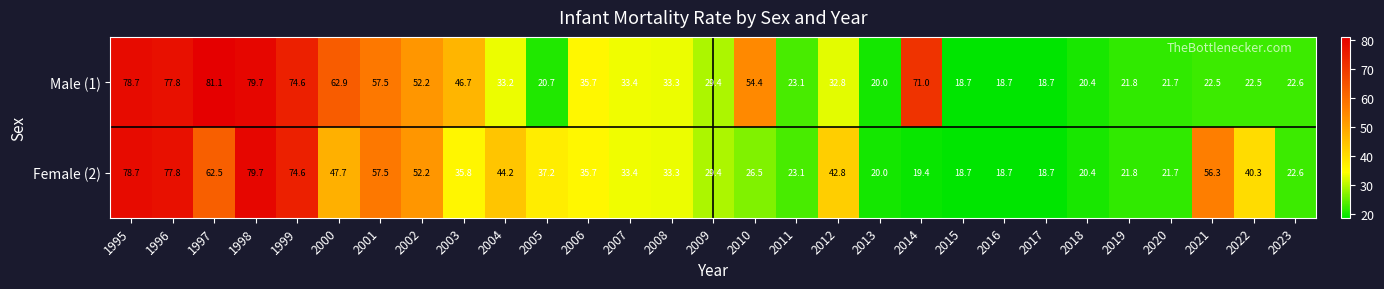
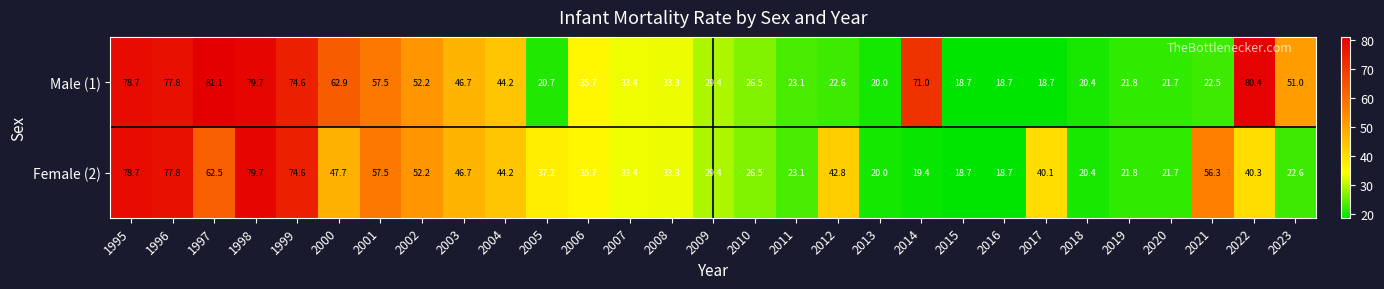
  {
    "Male (1)": {
      "1995": 78.7,
      "1996": 77.8,
      "1997": 81.1,
      "1998": 79.7,
      "1999": 74.6,
      "2000": 62.9,
      "2001": 57.5,
      "2002": 52.2,
      "2003": 46.7,
-     "2004": 33.2,
+     "2004": 44.2,
      "2005": 20.7,
      "2006": 35.7,
      "2007": 33.4,
      "2008": 33.3,
      "2009": 29.4,
-     "2010": 54.4,
+     "2010": 26.5,
      "2011": 23.1,
-     "2012": 32.8,
+     "2012": 22.6,
      "2013": 20.0,
      "2014": 71.0,
      "2015": 18.7,
      "2016": 18.7,
      "2017": 18.7,
      "2018": 20.4,
      "2019": 21.8,
      "2020": 21.7,
-     "2022": 22.5,
-     "2023": 22.6
+     "2022": 80.4,
+     "2023": 51.0
    },
    "Female (2)": {
      "1995": 78.7,
      "1996": 77.8,
      "1997": 62.5,
      "1998": 79.7,
      "1999": 74.6,
      "2000": 47.7,
      "2001": 57.5,
      "2002": 52.2,
-     "2003": 35.8,
+     "2003": 46.7,
      "2004": 44.2,
      "2005": 37.2,
      "2006": 35.7,
      "2007": 33.4,
      "2008": 33.3,
      "2009": 29.4,
      "2010": 26.5,
      "2011": 23.1,
      "2012": 42.8,
      "2013": 20.0,
      "2014": 19.4,
      "2015": 18.7,
      "2016": 18.7,
-     "2017": 18.7,
+     "2017": 40.1,
      "2018": 20.4,
      "2019": 21.8,
      "2020": 21.7,
      "2021": 56.3,
      "2022": 40.3,
      "2023": 22.6
    }
  }
